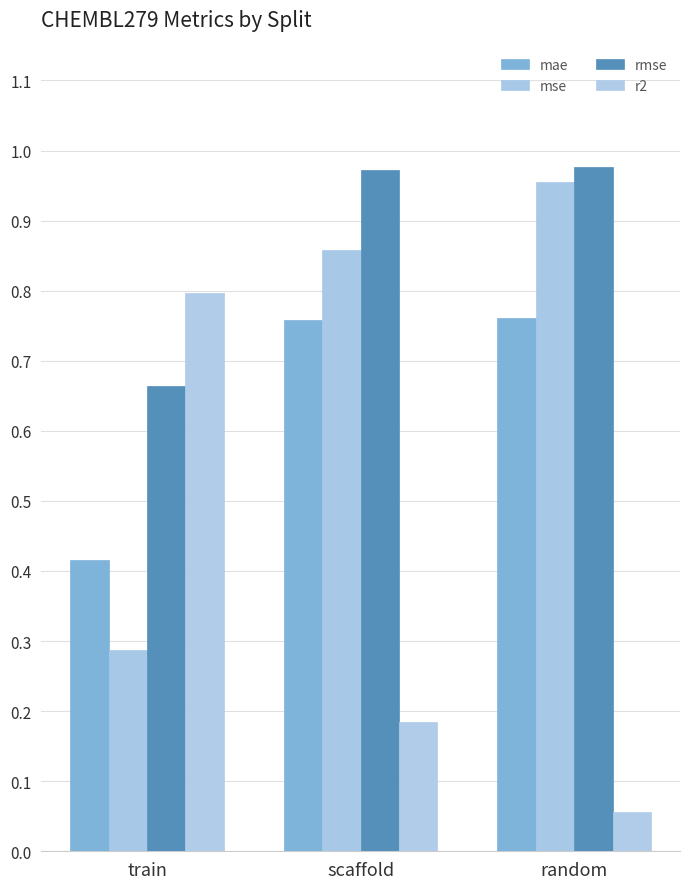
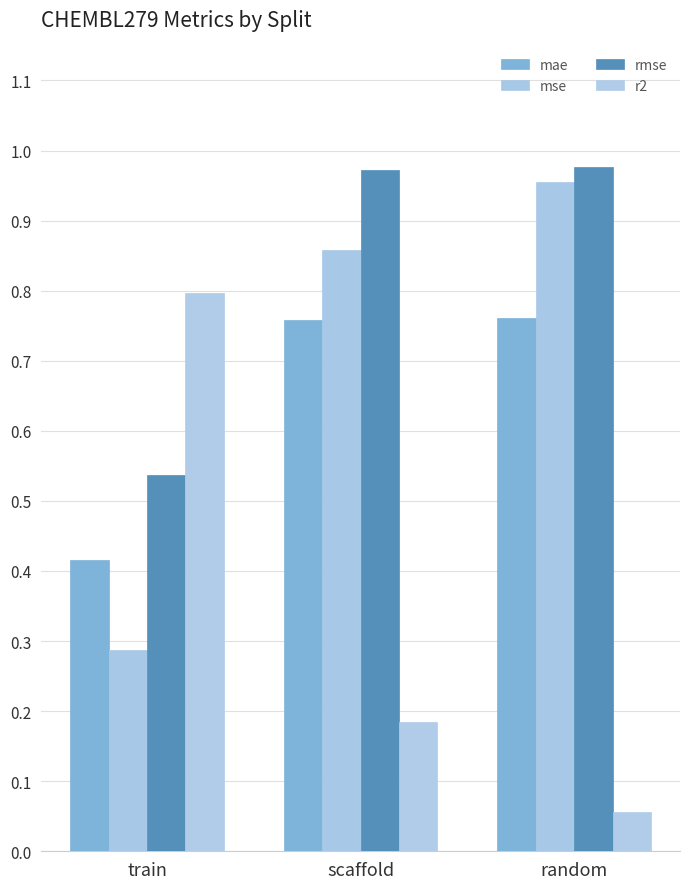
  {
    "rmse": {
-     "train": 0.66,
+     "train": 0.54,
      "scaffold": 0.97,
      "random": 0.98
    }
  }
